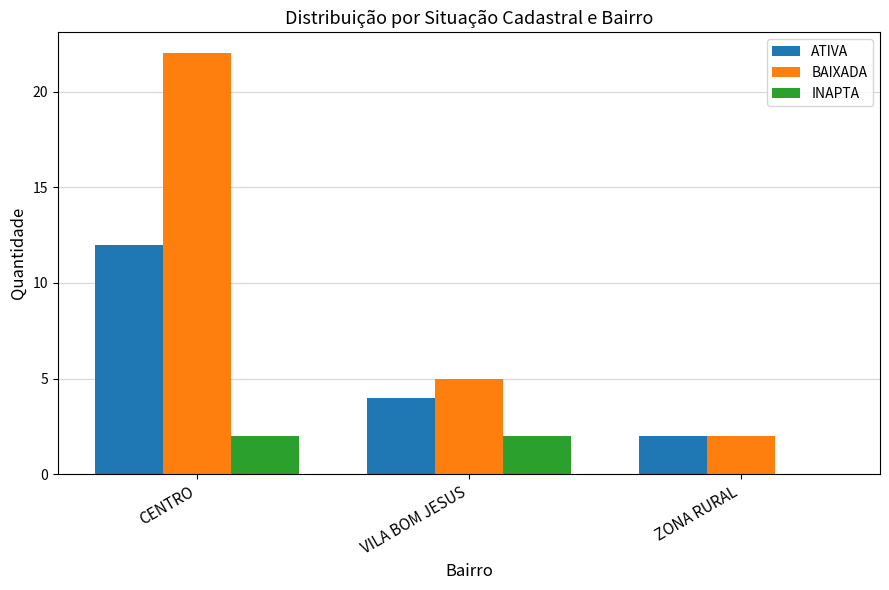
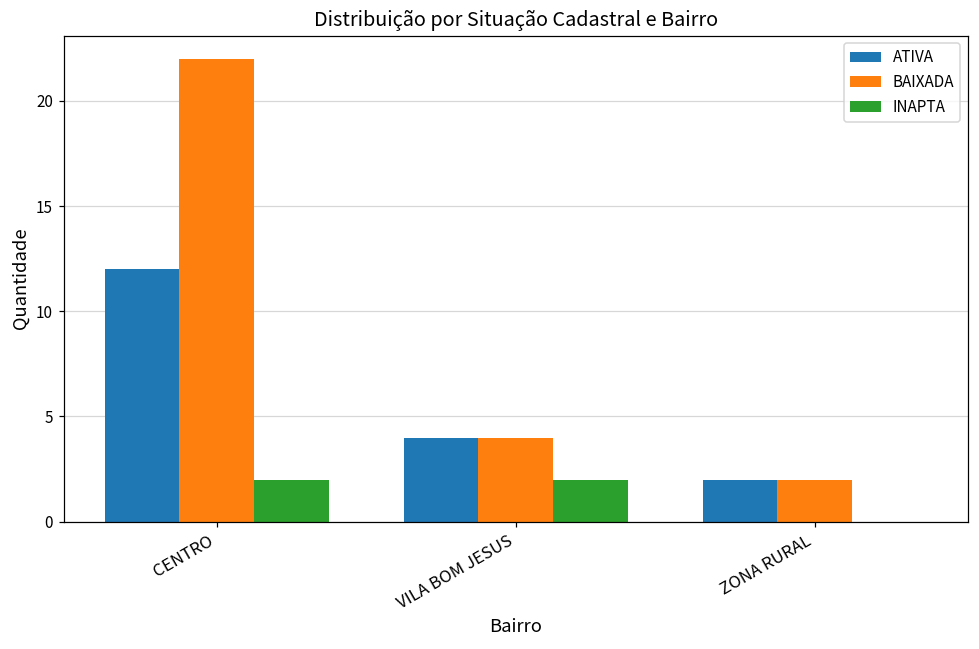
  {
    "ATIVA": {
      "CENTRO": 12,
      "VILA BOM JESUS": 4,
      "ZONA RURAL": 2
    },
    "BAIXADA": {
      "CENTRO": 22,
-     "VILA BOM JESUS": 5,
+     "VILA BOM JESUS": 4,
      "ZONA RURAL": 2
    },
    "INAPTA": {
      "CENTRO": 2,
      "VILA BOM JESUS": 2,
      "ZONA RURAL": 0
    }
  }
